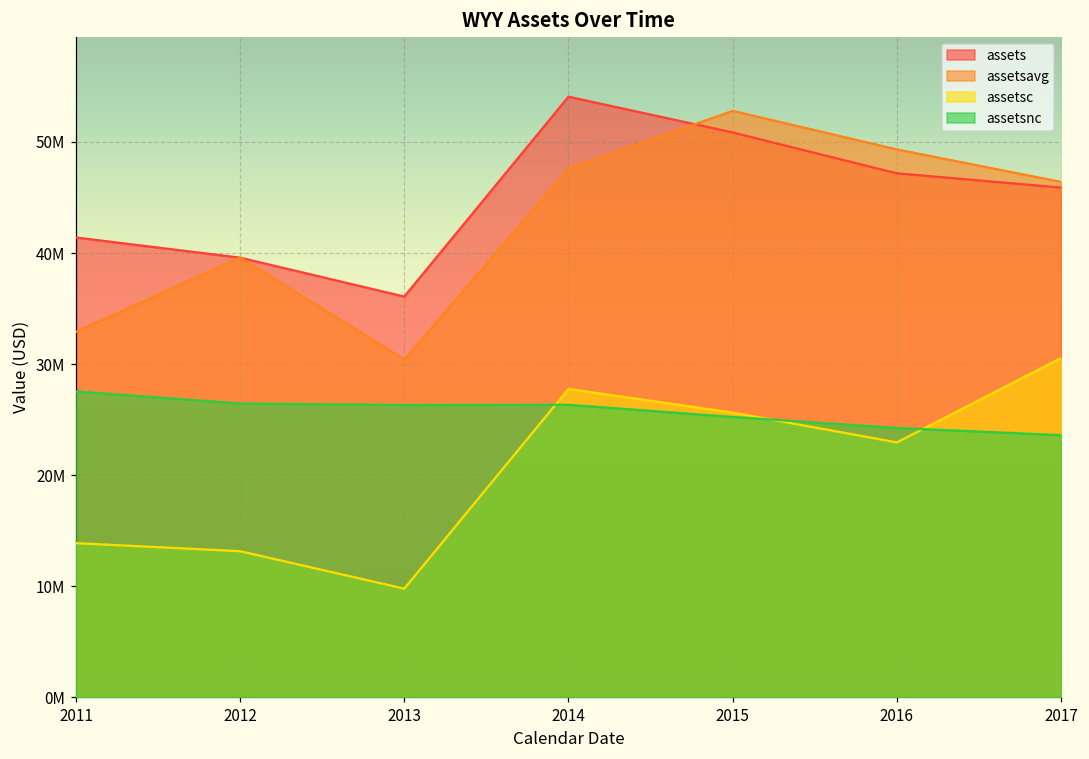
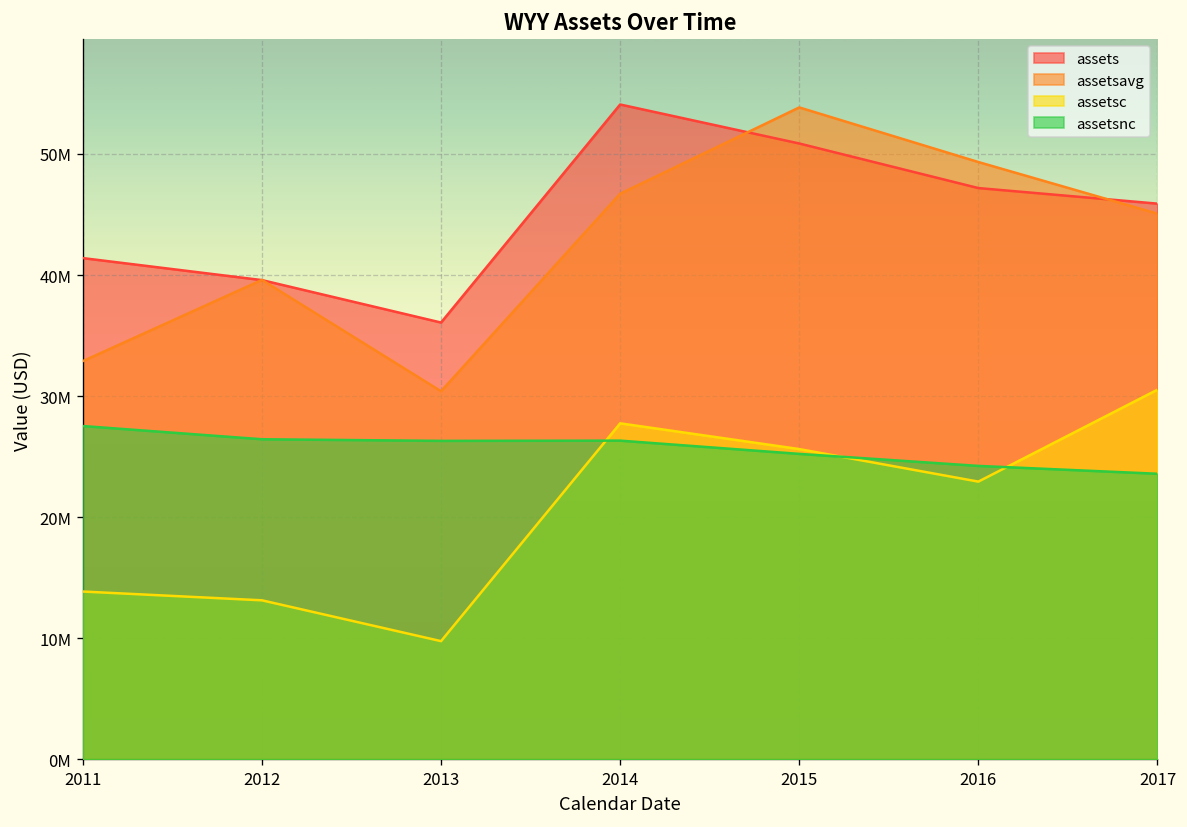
  {
    "assets": {
      "2011": 41400000,
      "2013": 36100000,
      "2014": 54100000,
      "2015": 50900000,
      "2016": 47200000,
      "2017": 45900000
    },
    "assetsavg": {
      "2011": 32900000,
      "2013": 30400000,
-     "2014": 47600000,
-     "2015": 52800000,
+     "2014": 46700000,
+     "2015": 53800000,
      "2016": 49300000,
-     "2017": 46400000
+     "2017": 45100000
    },
    "assetsc": {
      "2011": 13900000,
      "2012": 13100000,
      "2013": 9800000,
      "2014": 27800000,
      "2015": 25600000,
      "2016": 22900000,
      "2017": 30500000
    },
    "assetsnc": {
      "2011": 27500000,
      "2012": 26400000,
      "2013": 26300000,
      "2014": 26300000,
      "2015": 25200000,
      "2016": 24200000,
      "2017": 23600000
    }
  }
